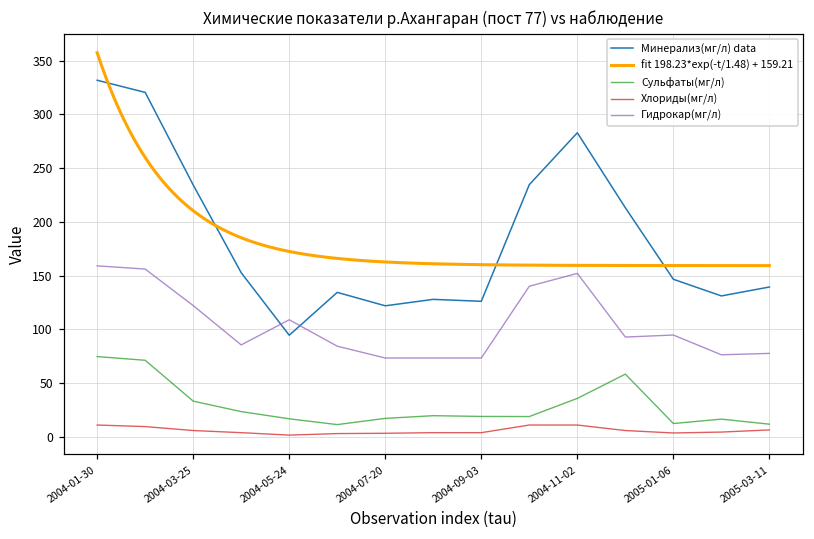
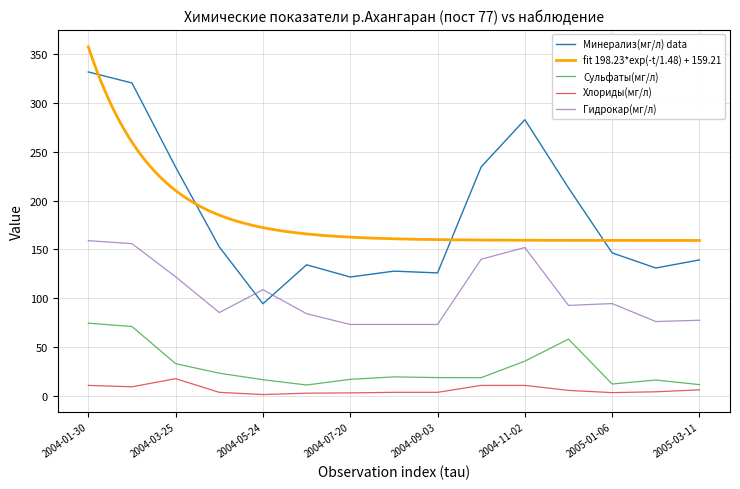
  {
    "Минерализ(мг/л) data": {
      "2004-01-30": 330,
      "2004-03-25": 230,
      "2004-05-24": 90,
      "2004-07-20": 120,
      "2004-09-03": 130,
      "2004-11-02": 280,
      "2005-01-06": 150,
      "2005-03-11": 140
    },
    "fit 198.23*exp(-t/1.48) + 159.21": {
      "2004-01-30": 360,
      "2005-03-11": 160
    },
    "Сульфаты(мг/л)": {
      "2004-01-30": 70,
      "2004-03-25": 30,
      "2004-05-24": 20,
      "2004-07-20": 20,
      "2004-09-03": 20,
      "2004-11-02": 40,
      "2005-01-06": 10,
      "2005-03-11": 10
    },
    "Хлориды(мг/л)": {
      "2004-01-30": 10,
-     "2004-03-25": 10,
+     "2004-03-25": 20,
      "2004-05-24": 0,
      "2004-07-20": 0,
      "2004-09-03": 0,
      "2004-11-02": 10,
      "2005-01-06": 0,
      "2005-03-11": 10
    },
    "Гидрокар(мг/л)": {
      "2004-01-30": 160,
      "2004-03-25": 120,
      "2004-05-24": 110,
      "2004-07-20": 70,
      "2004-09-03": 70,
      "2004-11-02": 150,
      "2005-01-06": 90,
      "2005-03-11": 80
    }
  }
